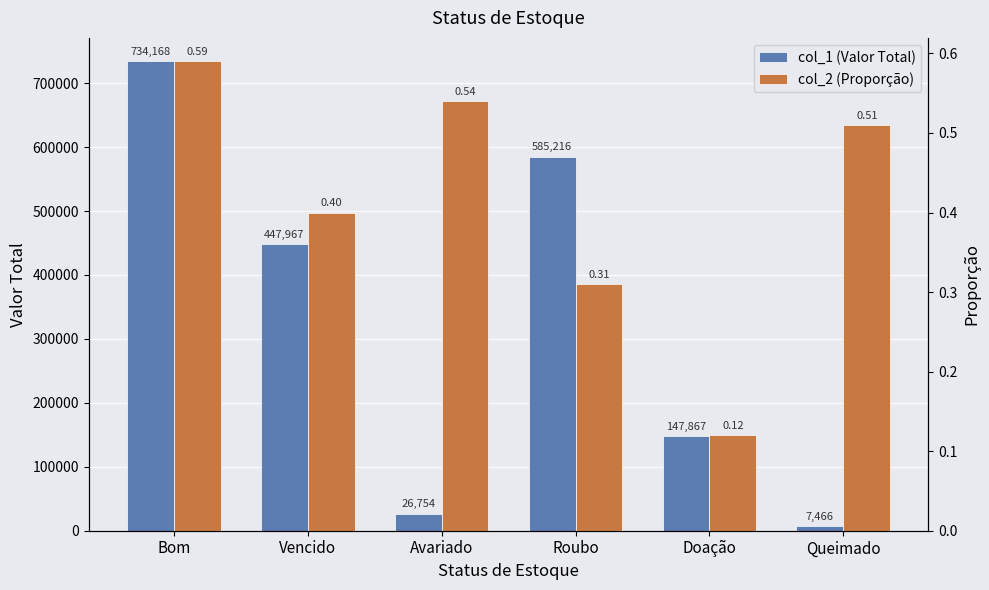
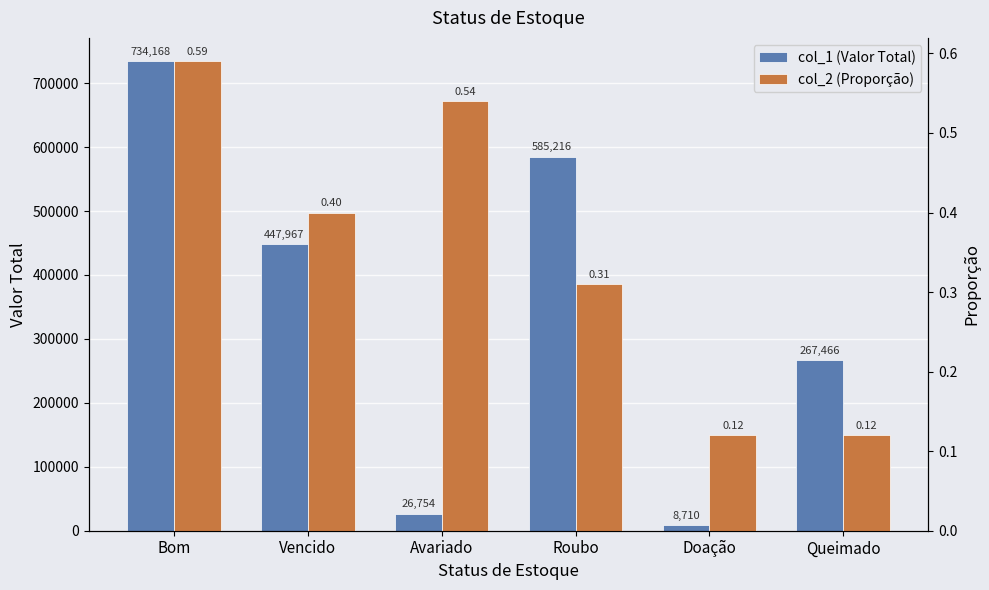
  {
    "col_1 (Valor Total)": {
      "Bom": "734,168",
      "Vencido": "447,967",
      "Avariado": "26,754",
      "Roubo": "585,216",
-     "Doação": "147,867",
-     "Queimado": "7,466"
+     "Doação": "8,710",
+     "Queimado": "267,466"
    },
    "col_2 (Proporção)": {
      "Bom": "0.59",
      "Vencido": "0.40",
      "Avariado": "0.54",
      "Roubo": "0.31",
      "Doação": "0.12",
-     "Queimado": "0.51"
+     "Queimado": "0.12"
    }
  }
